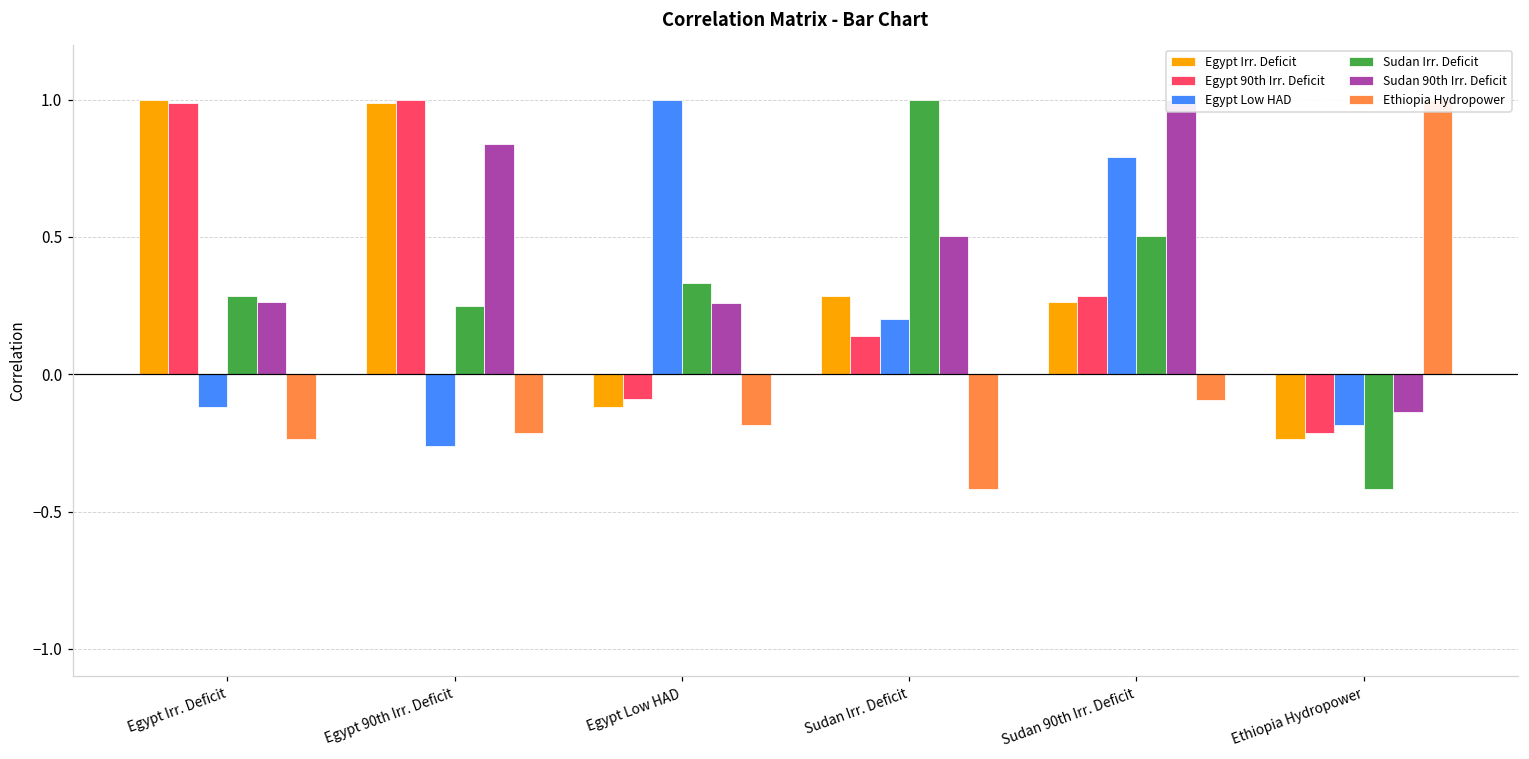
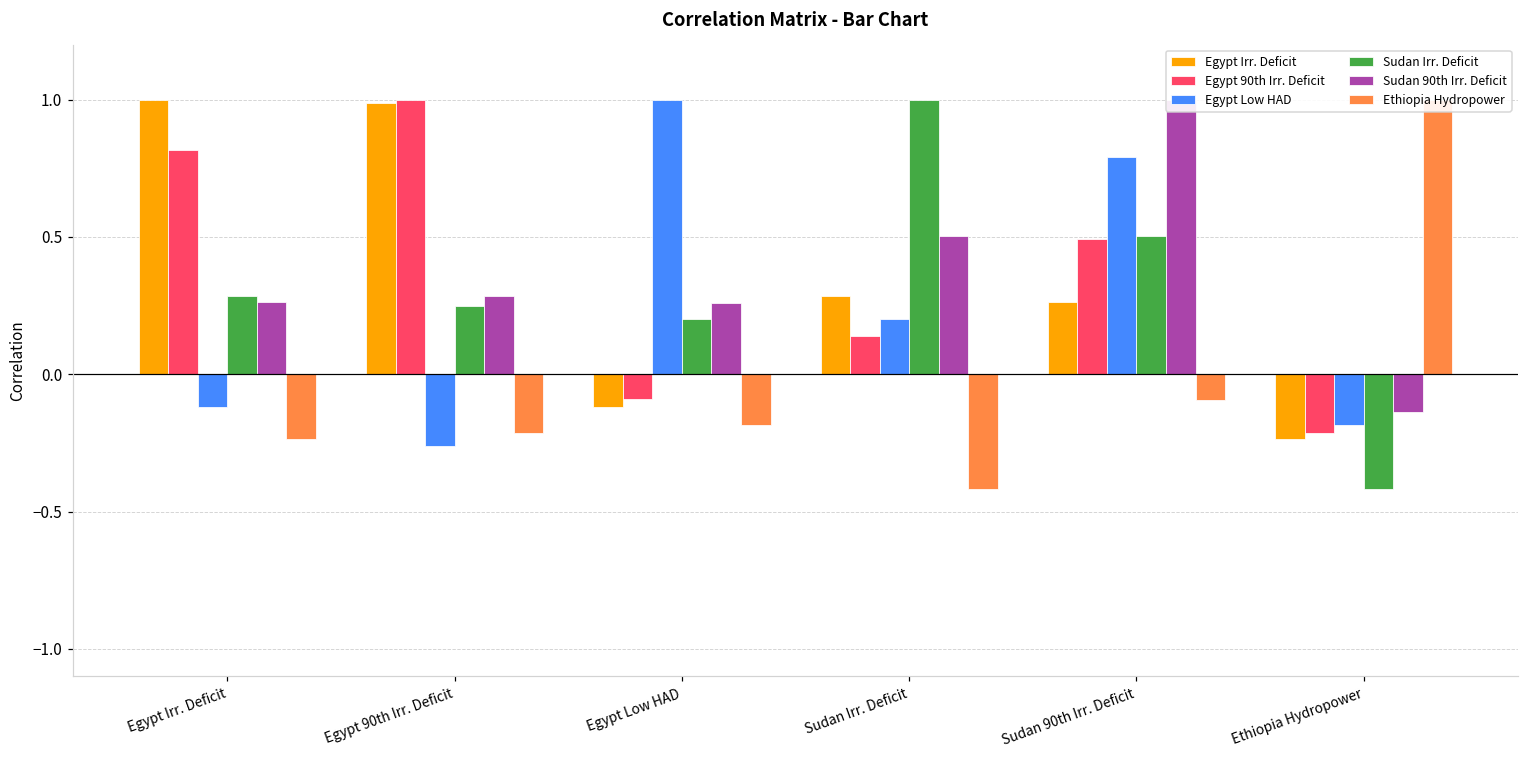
  {
    "Egypt Irr. Deficit": {
      "Egypt Irr. Deficit": 1.00,
      "Egypt 90th Irr. Deficit": 0.99,
      "Egypt Low HAD": -0.12,
      "Sudan Irr. Deficit": 0.28,
      "Sudan 90th Irr. Deficit": 0.27,
      "Ethiopia Hydropower": -0.24
    },
    "Egypt 90th Irr. Deficit": {
-     "Egypt Irr. Deficit": 0.99,
+     "Egypt Irr. Deficit": 0.82,
      "Egypt 90th Irr. Deficit": 1.00,
      "Egypt Low HAD": -0.09,
      "Sudan Irr. Deficit": 0.14,
-     "Sudan 90th Irr. Deficit": 0.29,
+     "Sudan 90th Irr. Deficit": 0.49,
      "Ethiopia Hydropower": -0.21
    },
    "Egypt Low HAD": {
      "Egypt Irr. Deficit": -0.12,
      "Egypt 90th Irr. Deficit": -0.26,
      "Egypt Low HAD": 1.00,
      "Sudan Irr. Deficit": 0.20,
      "Sudan 90th Irr. Deficit": 0.79,
      "Ethiopia Hydropower": -0.18
    },
    "Sudan Irr. Deficit": {
      "Egypt Irr. Deficit": 0.28,
      "Egypt 90th Irr. Deficit": 0.25,
-     "Egypt Low HAD": 0.33,
+     "Egypt Low HAD": 0.20,
      "Sudan Irr. Deficit": 1.00,
      "Sudan 90th Irr. Deficit": 0.50,
      "Ethiopia Hydropower": -0.42
    },
    "Sudan 90th Irr. Deficit": {
      "Egypt Irr. Deficit": 0.27,
-     "Egypt 90th Irr. Deficit": 0.84,
+     "Egypt 90th Irr. Deficit": 0.29,
      "Egypt Low HAD": 0.26,
      "Sudan Irr. Deficit": 0.50,
      "Ethiopia Hydropower": -0.14
    },
    "Ethiopia Hydropower": {
      "Egypt Irr. Deficit": -0.24,
      "Egypt 90th Irr. Deficit": -0.21,
      "Egypt Low HAD": -0.18,
      "Sudan Irr. Deficit": -0.42,
      "Sudan 90th Irr. Deficit": -0.09
    }
  }
